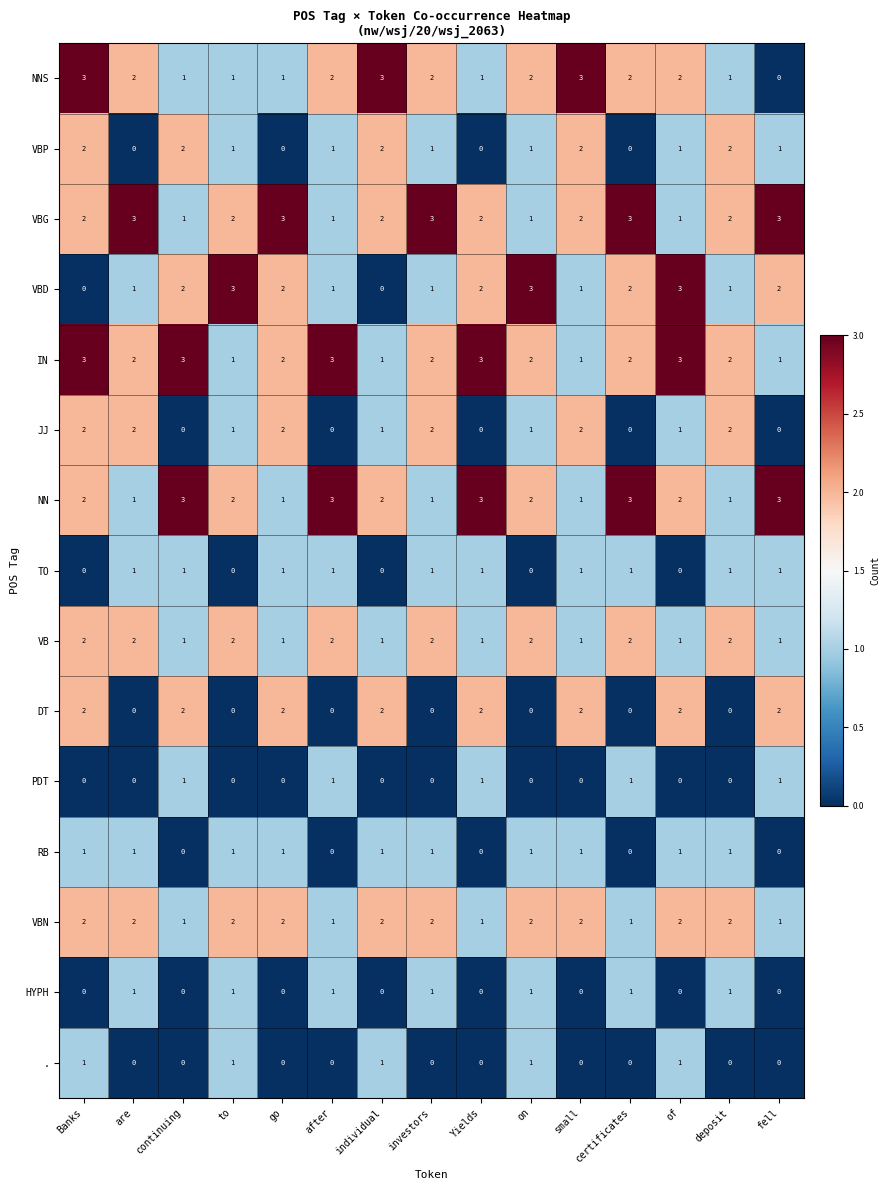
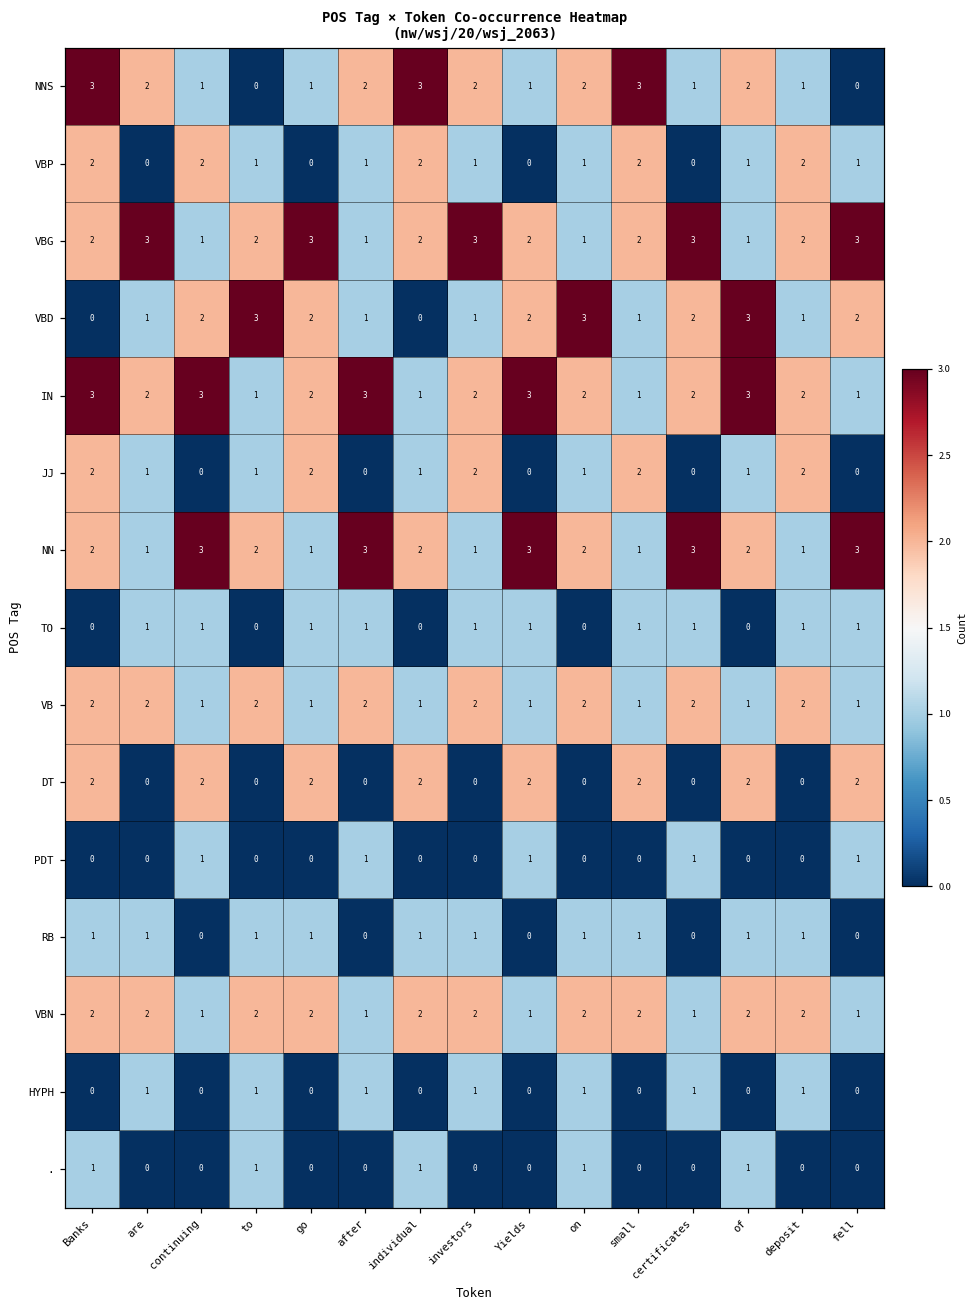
  {
    "NNS": {
      "Banks": 3,
      "are": 2,
      "continuing": 1,
-     "to": 1,
+     "to": 0,
      "go": 1,
      "after": 2,
      "individual": 3,
      "investors": 2,
      "Yields": 1,
      "on": 2,
      "small": 3,
-     "certificates": 2,
+     "certificates": 1,
      "of": 2,
      "deposit": 1,
      "fell": 0
    },
    "JJ": {
      "Banks": 2,
-     "are": 2,
+     "are": 1,
      "continuing": 0,
      "to": 1,
      "go": 2,
      "after": 0,
      "individual": 1,
      "investors": 2,
      "Yields": 0,
      "on": 1,
      "small": 2,
      "certificates": 0,
      "of": 1,
      "deposit": 2,
      "fell": 0
    }
  }
